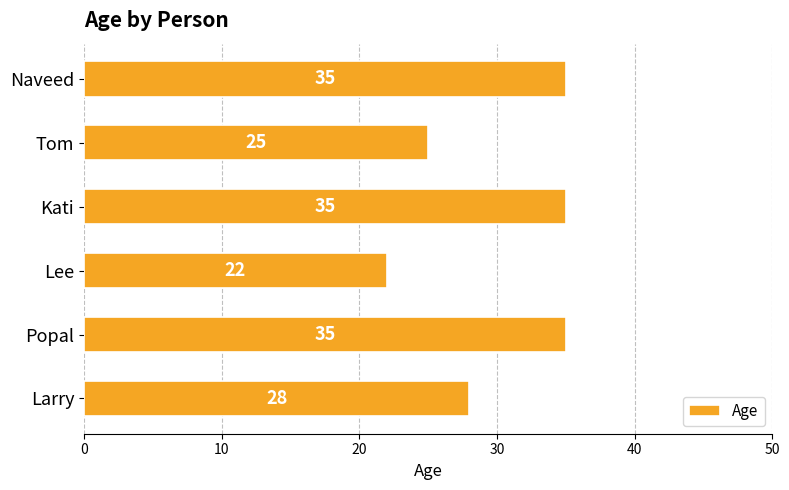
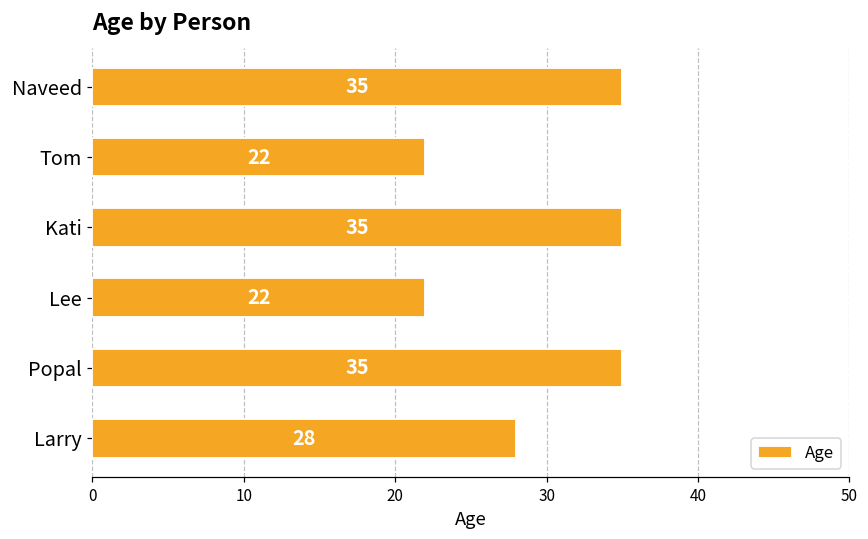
  {
    "Naveed": 35,
-   "Tom": 25,
+   "Tom": 22,
    "Kati": 35,
    "Lee": 22,
    "Popal": 35,
    "Larry": 28
  }
